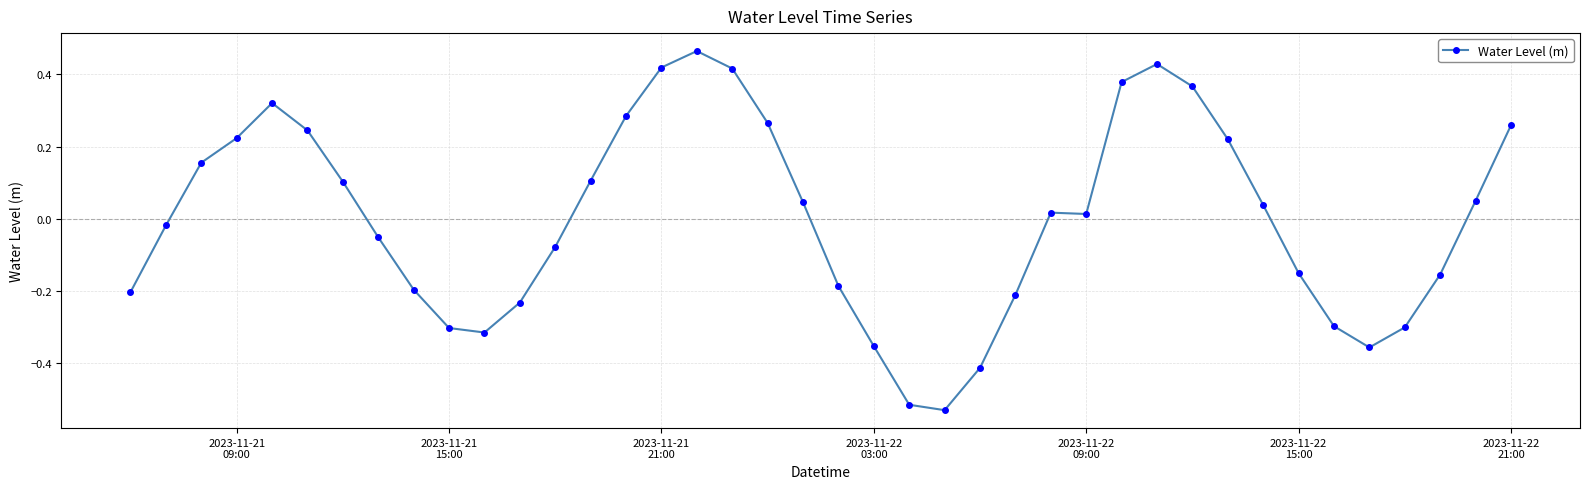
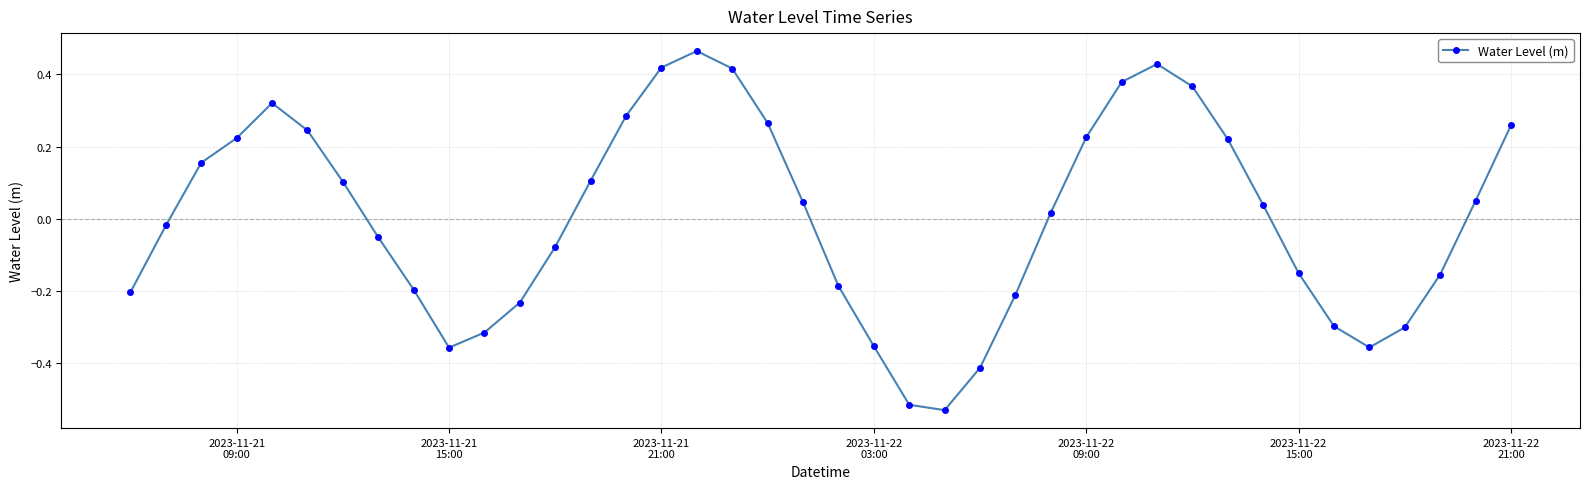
  {
    "2023-11-21 09:00": 0.22,
-   "2023-11-21 15:00": -0.30,
+   "2023-11-21 15:00": -0.36,
    "2023-11-21 21:00": 0.42,
    "2023-11-22 03:00": -0.35,
-   "2023-11-22 09:00": 0.01,
+   "2023-11-22 09:00": 0.23,
    "2023-11-22 15:00": -0.15,
    "2023-11-22 21:00": 0.26
  }
